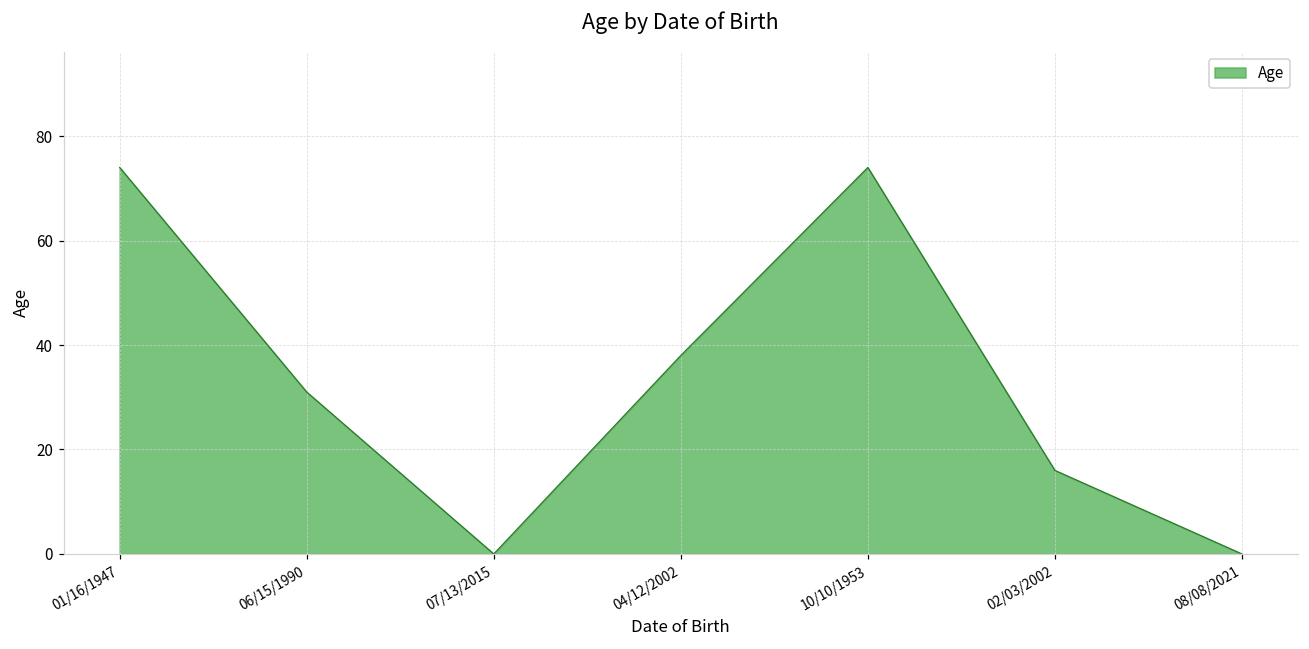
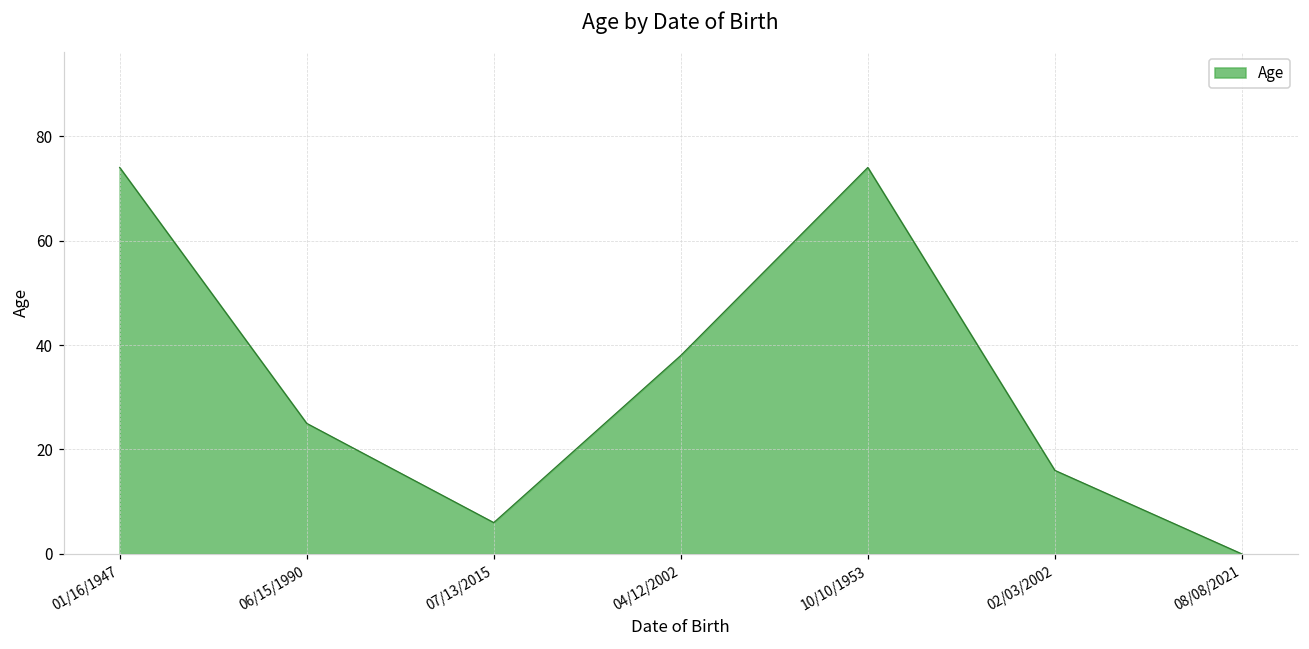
  {
    "01/16/1947": 74,
-   "06/15/1990": 31,
-   "07/13/2015": 0,
+   "06/15/1990": 25,
+   "07/13/2015": 6,
    "04/12/2002": 38,
    "10/10/1953": 74,
    "02/03/2002": 16,
    "08/08/2021": 0
  }
